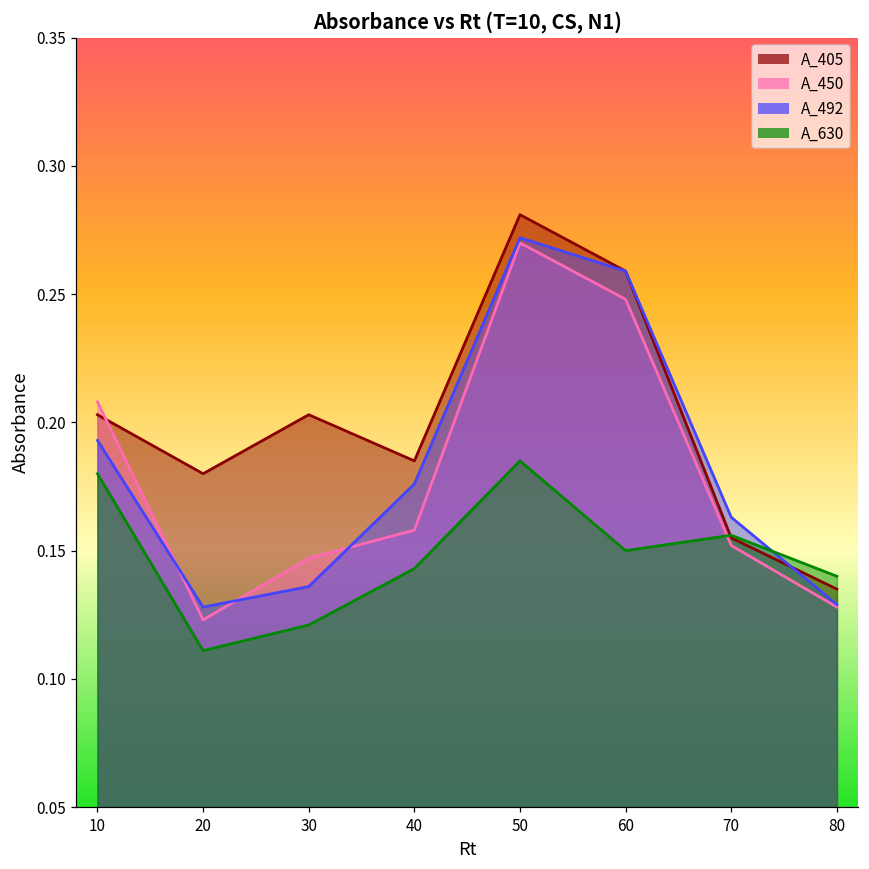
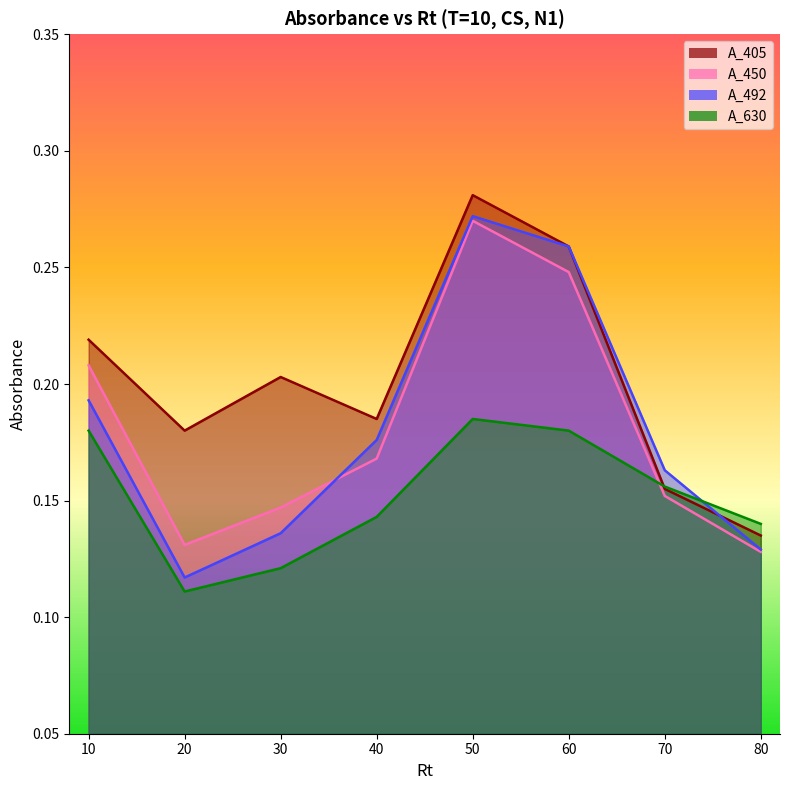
  {
    "A_405": {
-     "10": 0.203,
+     "10": 0.219,
      "20": 0.180,
      "30": 0.203,
      "40": 0.185,
      "50": 0.281,
      "80": 0.135
    },
    "A_450": {
      "10": 0.208,
-     "20": 0.123,
+     "20": 0.131,
      "30": 0.147,
-     "40": 0.158,
+     "40": 0.168,
      "50": 0.270,
      "60": 0.248,
      "70": 0.152
    },
    "A_492": {
      "10": 0.193,
-     "20": 0.128,
+     "20": 0.117,
      "30": 0.136,
      "40": 0.176,
      "50": 0.272,
      "70": 0.163
    },
    "A_630": {
      "10": 0.18,
      "20": 0.11,
      "30": 0.12,
      "40": 0.143,
      "50": 0.185,
-     "60": 0.15,
+     "60": 0.18,
      "80": 0.14
    }
  }
